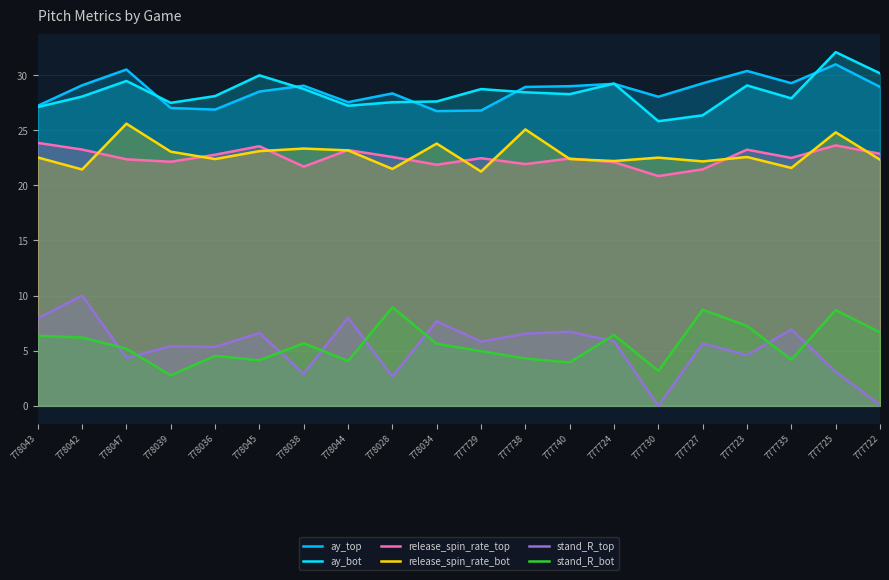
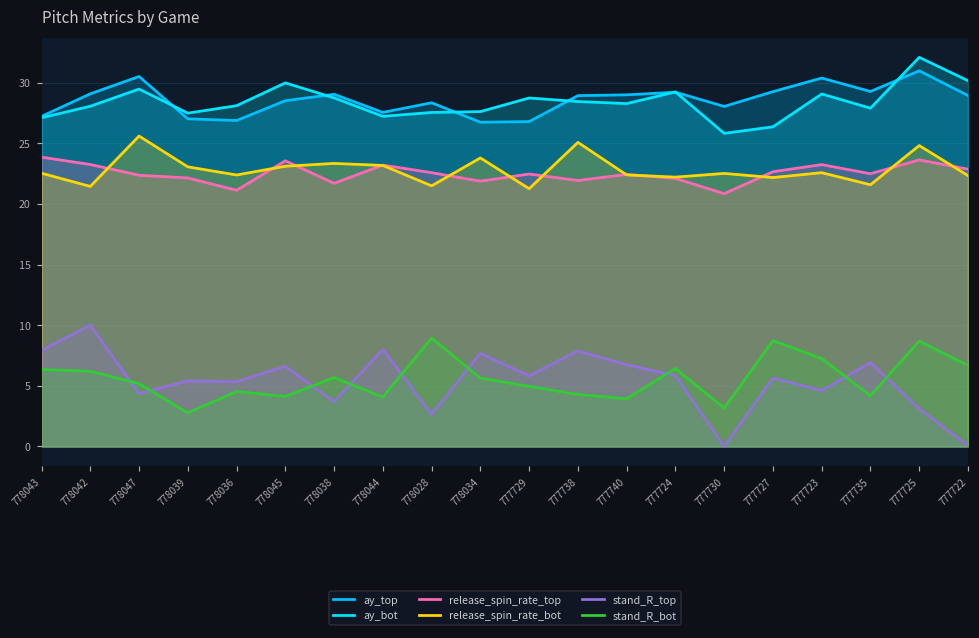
  {
    "release_spin_rate_top": {
      "778043": 23.9,
      "778042": 23.2,
      "778047": 22.4,
      "778039": 22.1,
-     "778036": 22.8,
+     "778036": 21.1,
      "778045": 23.6,
      "778038": 21.7,
      "778028": 22.6,
      "778034": 21.9,
      "777729": 22.5,
      "777738": 21.9,
      "777730": 20.8,
-     "777727": 21.5,
+     "777727": 22.7,
      "777723": 23.2,
      "777735": 22.5,
      "777725": 23.6,
      "777722": 22.9
    },
    "release_spin_rate_bot": {
      "778043": 22.5,
      "778042": 21.4,
      "778047": 25.6,
      "778039": 23.1,
      "778036": 22.4,
      "778045": 23.1,
      "778038": 23.3,
      "778028": 21.5,
      "778034": 23.8,
      "777729": 21.3,
      "777738": 25.1,
      "777730": 22.5,
      "777727": 22.2,
      "777723": 22.6,
      "777735": 21.6,
      "777725": 24.8,
      "777722": 22.3
    },
    "stand_R_top": {
      "778043": 7.9,
      "778042": 10.0,
      "778047": 4.4,
      "778039": 5.4,
      "778036": 5.3,
      "778045": 6.6,
-     "778038": 2.9,
+     "778038": 3.7,
      "778044": 8.0,
      "778028": 2.7,
      "778034": 7.7,
      "777729": 5.8,
-     "777738": 6.5,
+     "777738": 7.9,
      "777740": 6.7,
      "777724": 5.9,
      "777730": 0.0,
      "777727": 5.6,
      "777723": 4.6,
      "777735": 6.9,
      "777725": 3.1,
      "777722": 0.1
    },
    "stand_R_bot": {
      "778043": 6.4,
      "778042": 6.2,
      "778047": 5.2,
      "778039": 2.8,
      "778036": 4.5,
      "778045": 4.1,
      "778038": 5.7,
      "778044": 4.1,
      "778028": 8.9,
      "778034": 5.6,
      "777729": 5.0,
      "777738": 4.3,
      "777740": 3.9,
      "777724": 6.4,
      "777730": 3.2,
      "777727": 8.7,
      "777723": 7.3,
      "777735": 4.2,
      "777725": 8.7,
      "777722": 6.7
    }
  }
